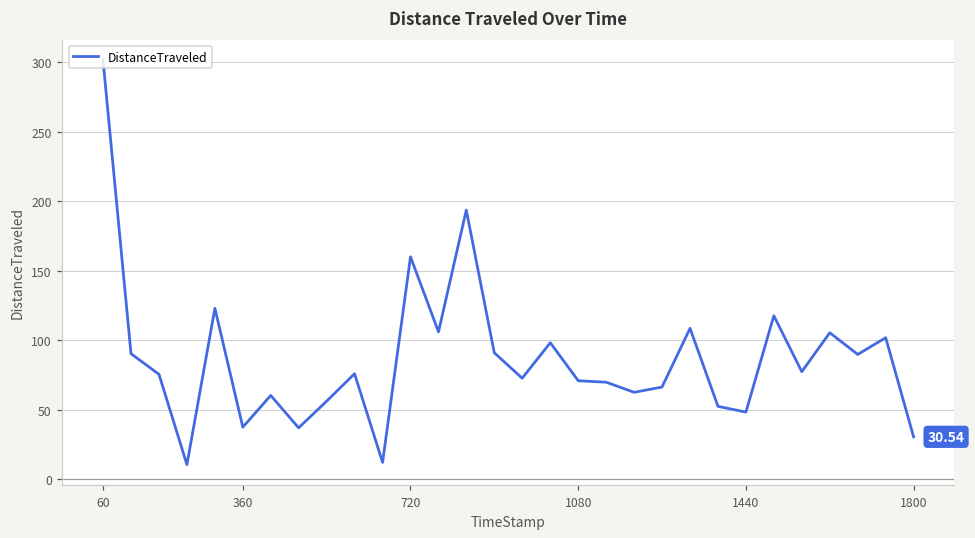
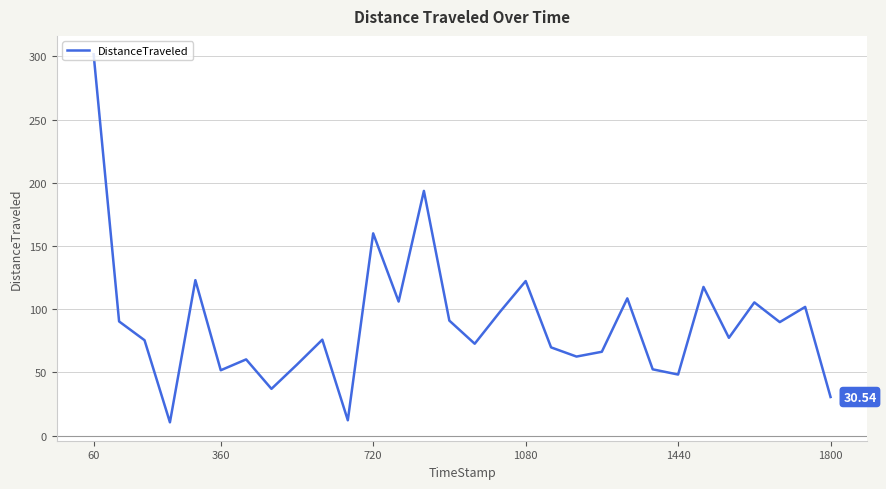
  {
-   "360": 37,
+   "360": 52,
    "720": 160,
-   "1080": 71,
+   "1080": 122,
    "1440": 48
  }
